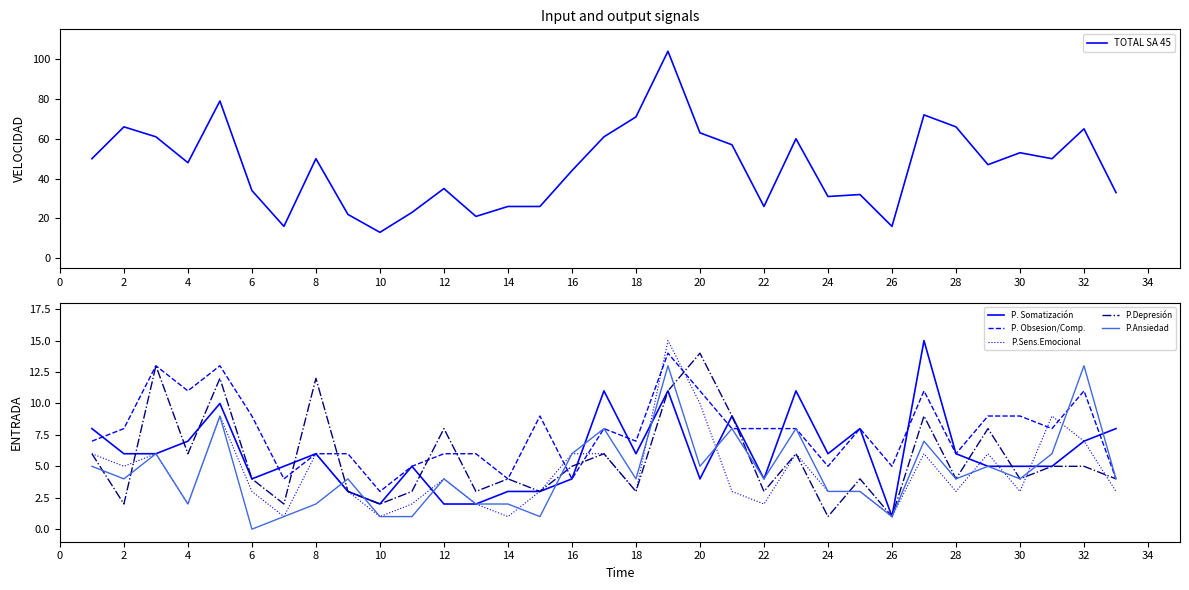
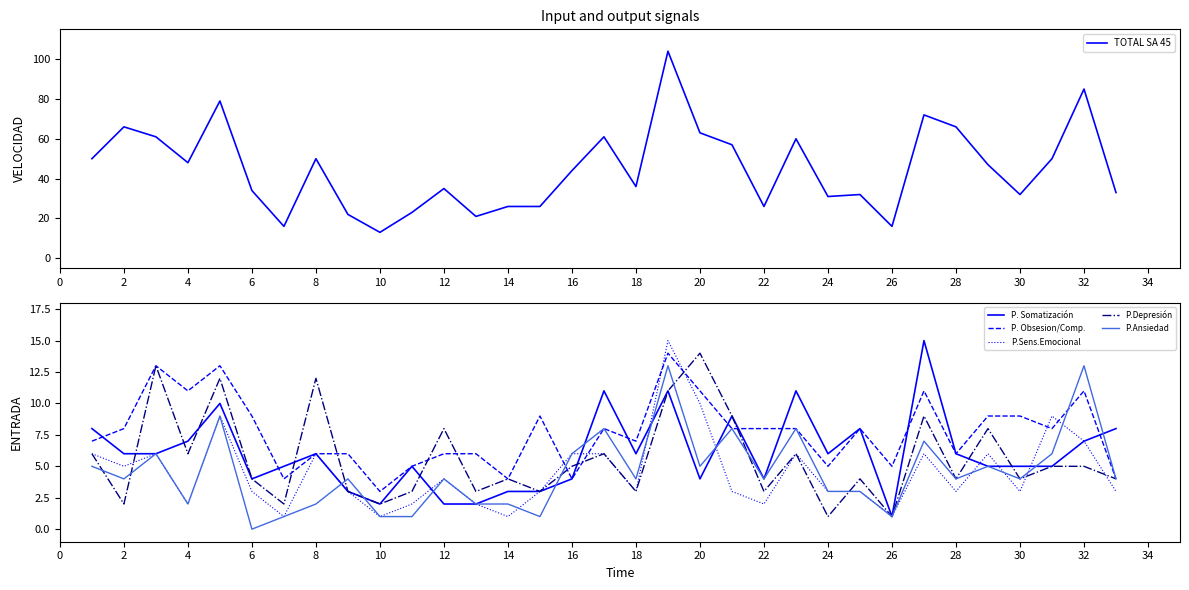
  {
    "Input and output signals": {
      "2": 66,
      "4": 48,
      "6": 34,
      "8": 50,
      "10": 13,
      "12": 35,
      "14": 26,
      "16": 44,
-     "18": 71,
+     "18": 36,
      "20": 63,
      "22": 26,
      "24": 31,
      "26": 16,
      "28": 66,
-     "30": 53,
-     "32": 65
+     "30": 32,
+     "32": 85
    }
  }
